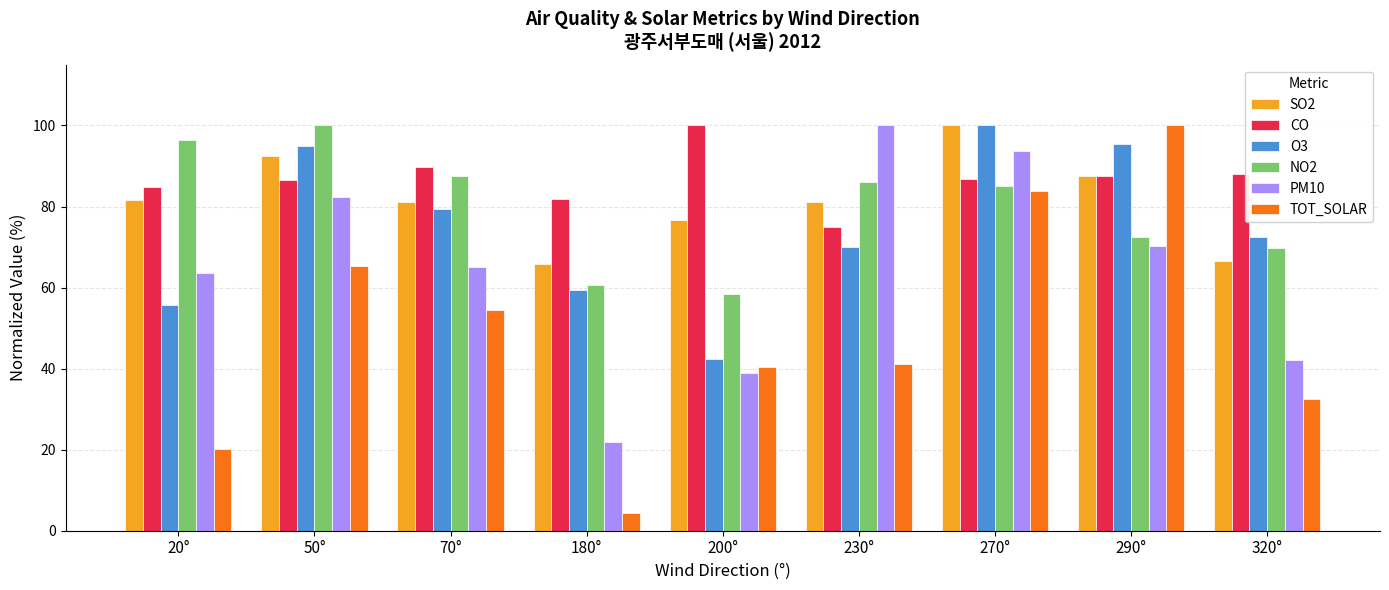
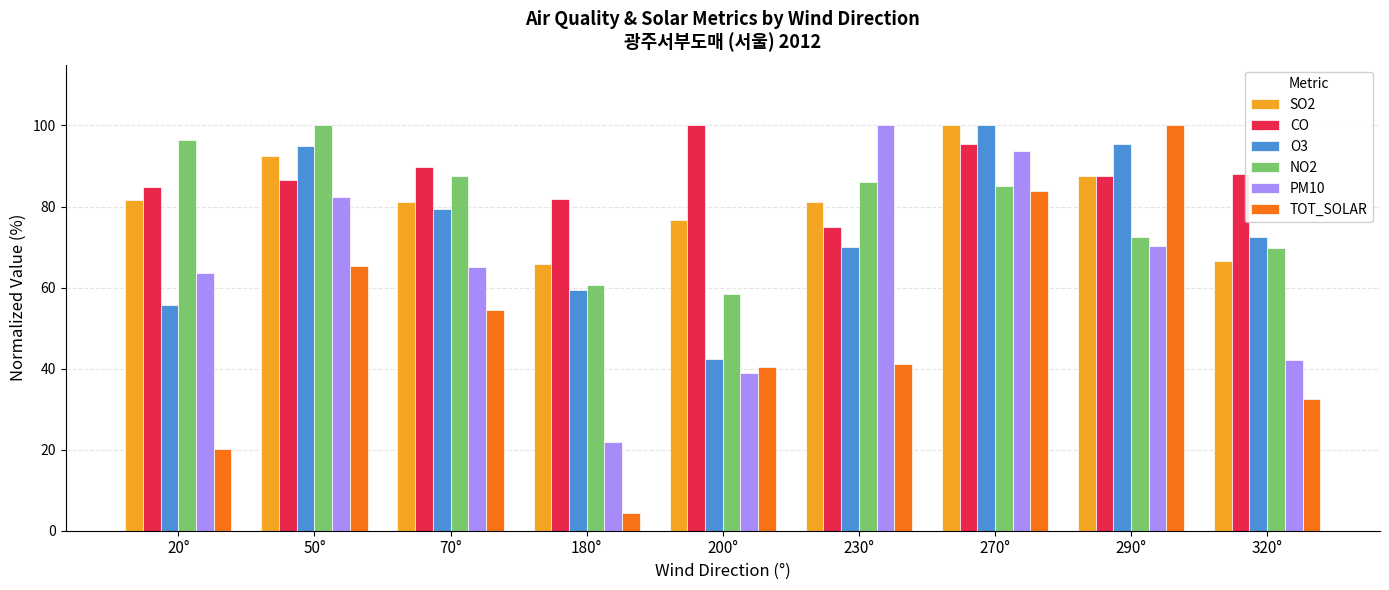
  {
    "CO": {
      "20°": 85,
      "50°": 86,
      "70°": 90,
      "180°": 82,
      "200°": 100,
      "230°": 75,
-     "270°": 87,
+     "270°": 95,
      "290°": 87,
      "320°": 88
    },
    "O3": {
      "20°": 56,
      "50°": 95,
      "70°": 79,
      "180°": 59,
      "200°": 42,
      "230°": 70,
      "270°": 100,
      "290°": 96,
      "320°": 72
    },
    "NO2": {
      "20°": 96,
      "50°": 100,
      "70°": 87,
      "180°": 61,
      "200°": 58,
      "230°": 86,
      "270°": 85,
      "290°": 73,
      "320°": 70
    },
    "PM10": {
      "20°": 64,
      "50°": 82,
      "70°": 65,
      "180°": 22,
      "200°": 39,
      "230°": 100,
      "270°": 94,
      "290°": 70,
      "320°": 42
    }
  }
